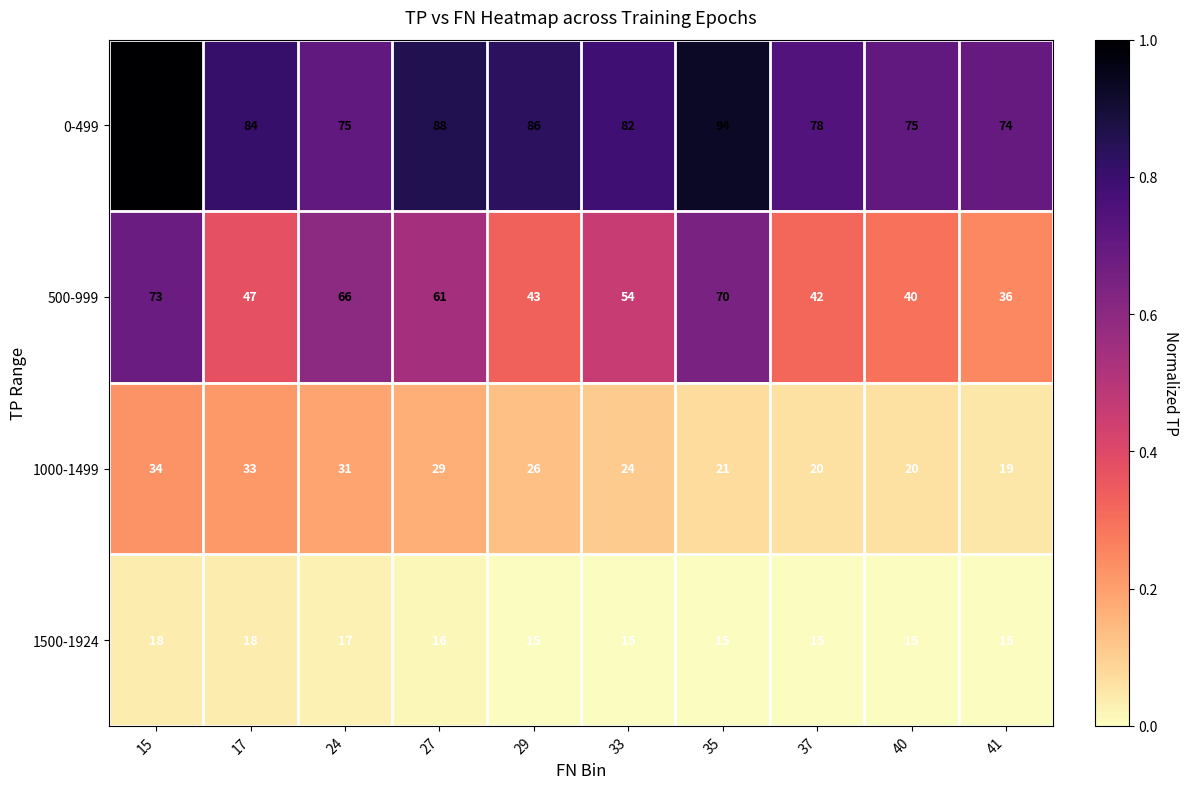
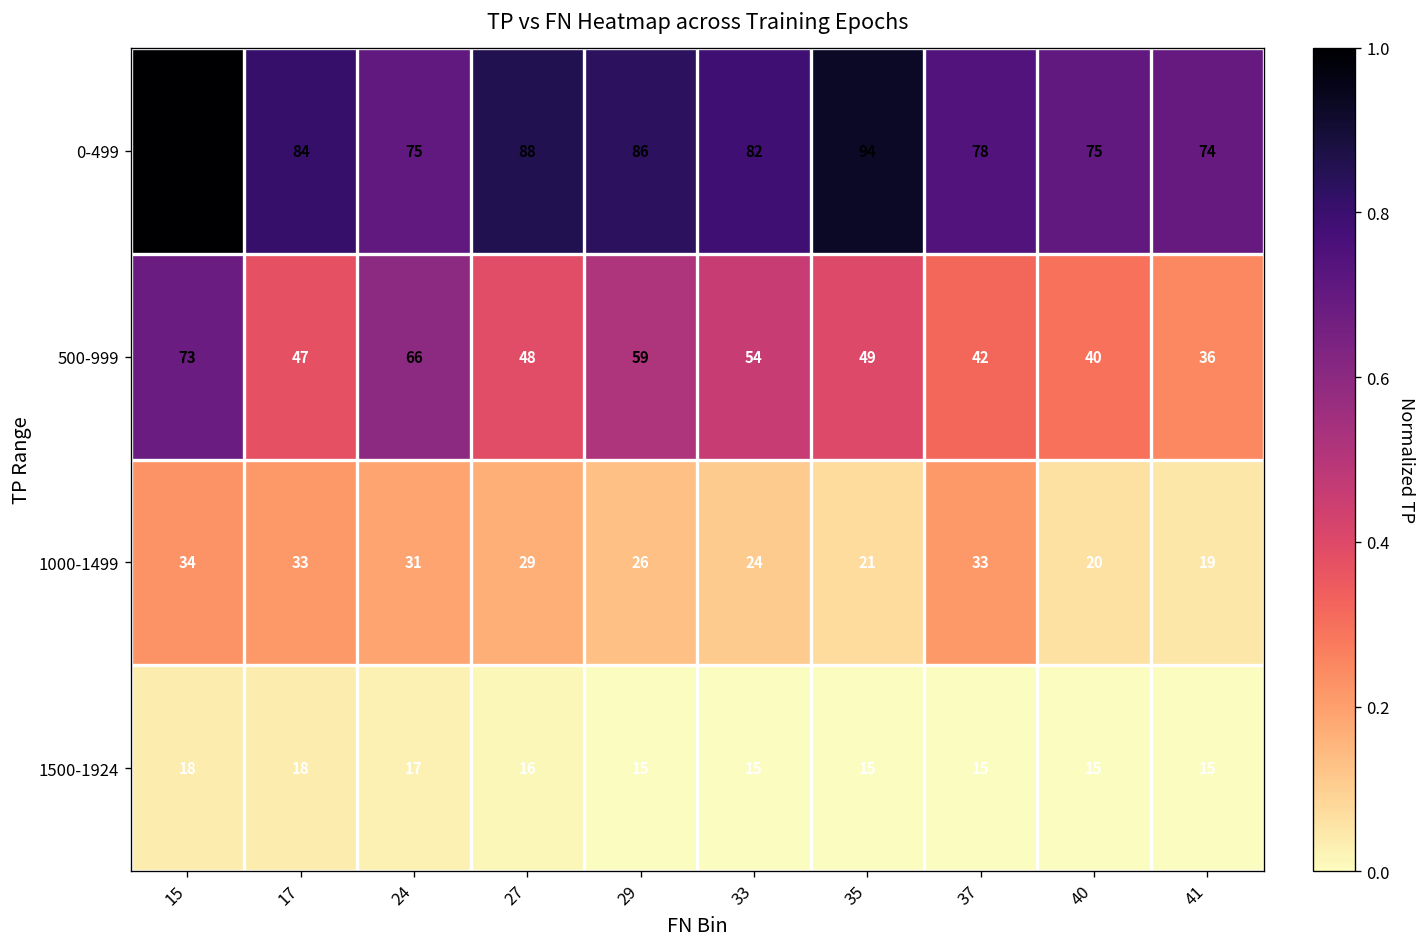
  {
    "0-499": {
      "17": 84,
      "24": 75,
      "27": 88,
      "29": 86,
      "33": 82,
      "37": 78,
      "40": 75,
      "41": 74
    },
    "500-999": {
      "15": 73,
      "17": 47,
      "24": 66,
-     "27": 61,
-     "29": 43,
+     "27": 48,
+     "29": 59,
      "33": 54,
-     "35": 70,
+     "35": 49,
      "37": 42,
      "40": 40,
      "41": 36
    },
    "1000-1499": {
      "15": 34,
      "17": 33,
      "24": 31,
      "27": 29,
      "29": 26,
      "33": 24,
      "35": 21,
-     "37": 20,
+     "37": 33,
      "40": 20,
      "41": 19
    },
    "1500-1924": {
      "15": 18,
      "17": 18,
      "24": 17,
      "27": 16,
      "29": 15,
      "33": 15,
      "35": 15,
      "37": 15,
      "40": 15,
      "41": 15
    }
  }
